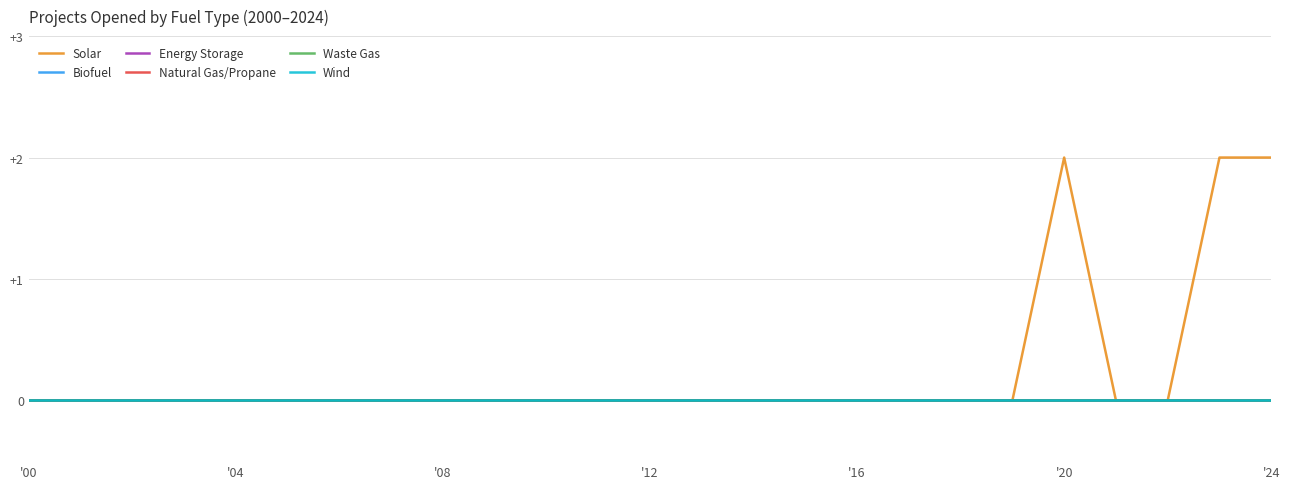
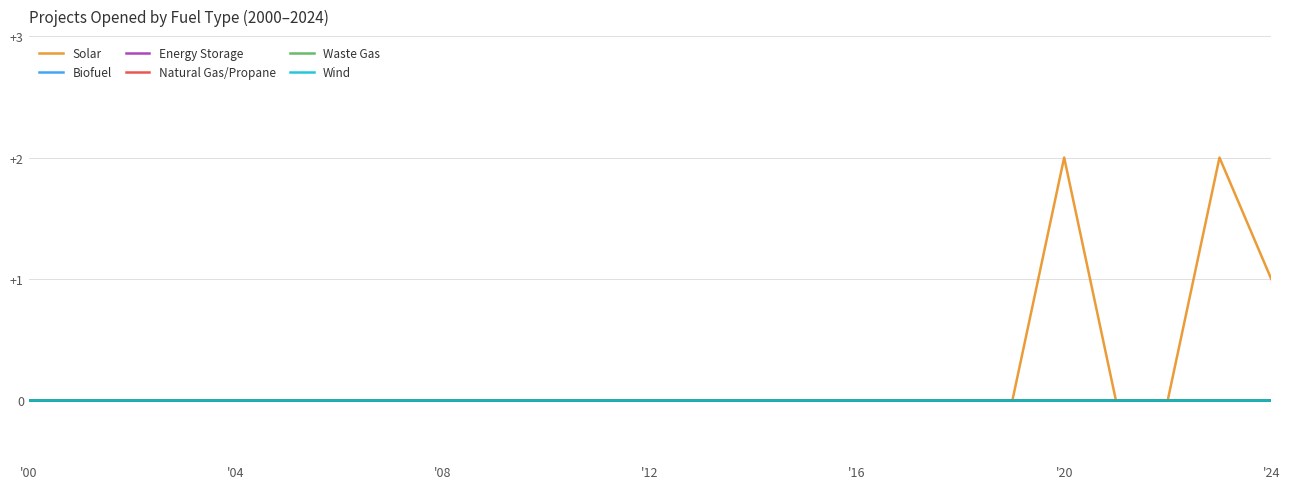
  {
    "Solar": {
      "'20": "+2",
-     "'24": "+2"
+     "'24": "+1"
    },
    "Wind": {
      "'20": "+0",
      "'24": "+0"
    }
  }
